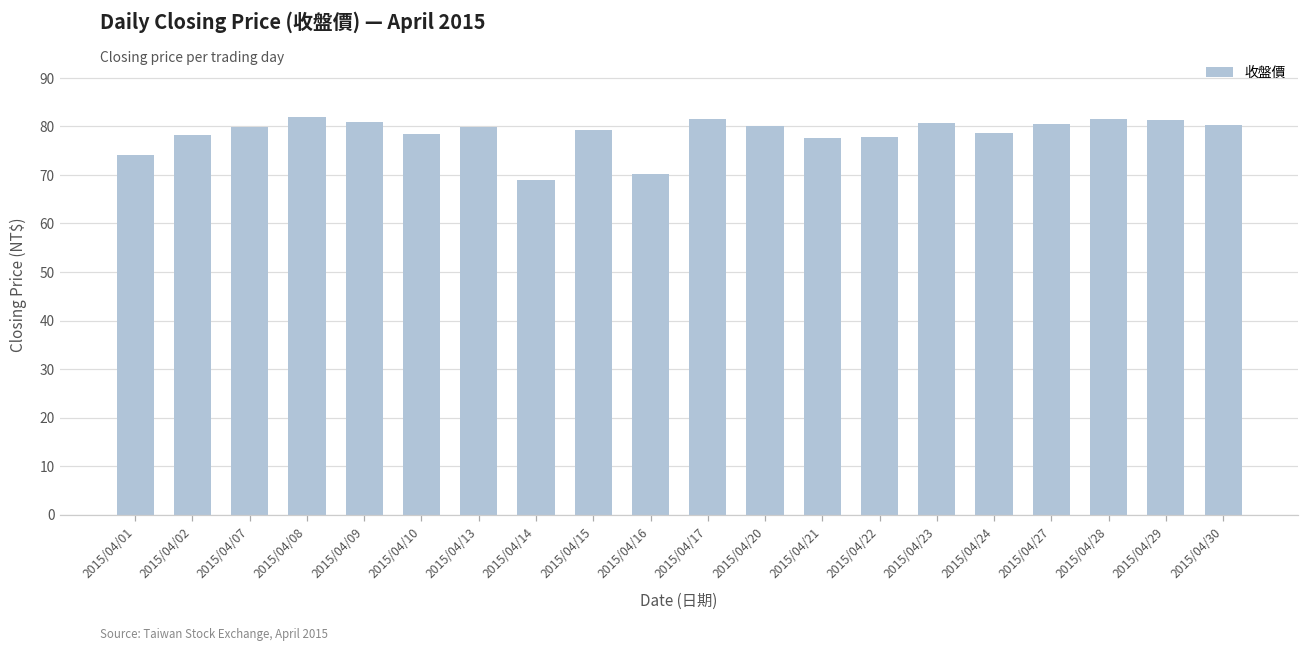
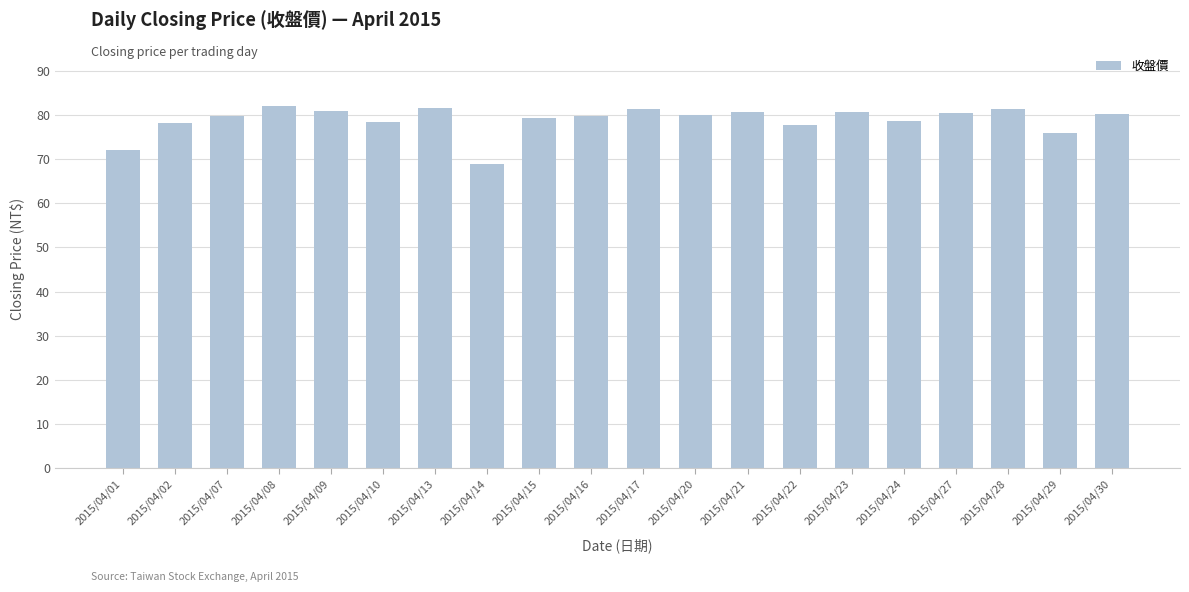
  {
-   "2015/04/01": 74,
+   "2015/04/01": 72,
    "2015/04/02": 78,
    "2015/04/07": 80,
    "2015/04/08": 82,
    "2015/04/09": 81,
    "2015/04/10": 79,
-   "2015/04/13": 80,
+   "2015/04/13": 82,
    "2015/04/14": 69,
    "2015/04/15": 79,
-   "2015/04/16": 70,
+   "2015/04/16": 80,
    "2015/04/17": 82,
    "2015/04/20": 80,
-   "2015/04/21": 78,
+   "2015/04/21": 81,
    "2015/04/22": 78,
    "2015/04/23": 81,
    "2015/04/24": 79,
    "2015/04/27": 81,
    "2015/04/28": 82,
-   "2015/04/29": 81,
+   "2015/04/29": 76,
    "2015/04/30": 80
  }
